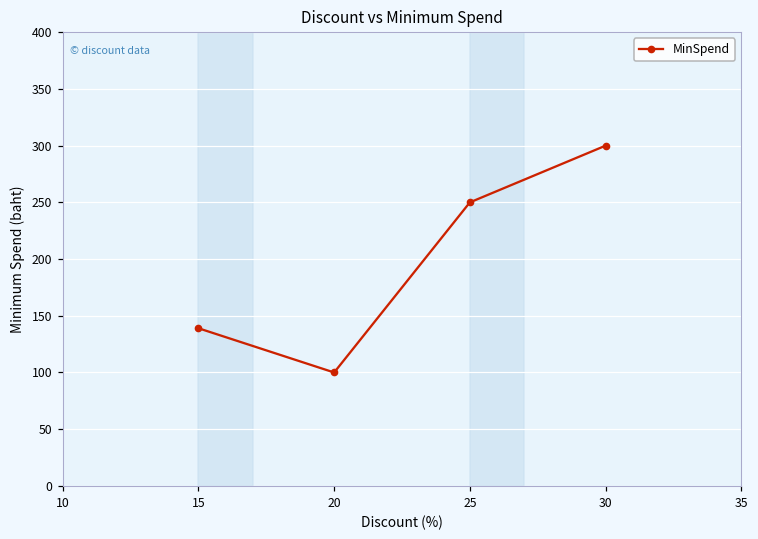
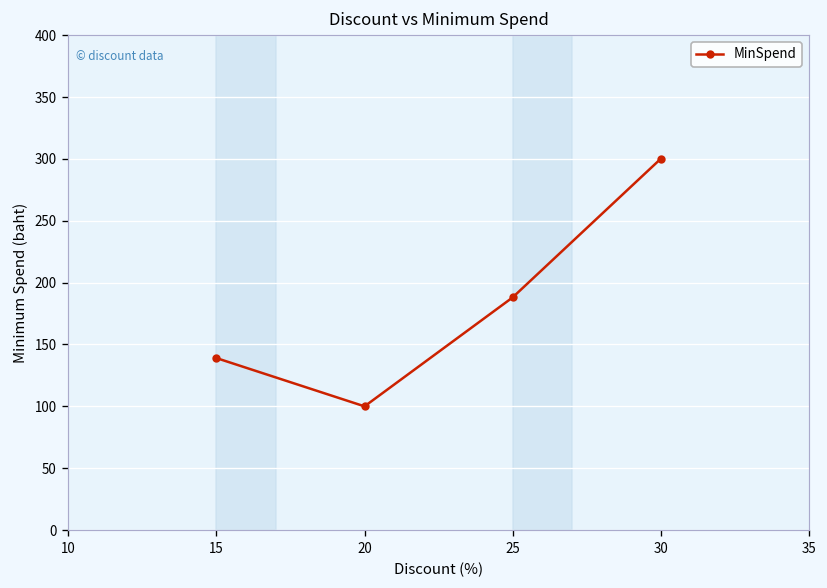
  {
    "15": 139,
    "20": 100,
-   "25": 250,
+   "25": 188,
    "30": 300
  }
